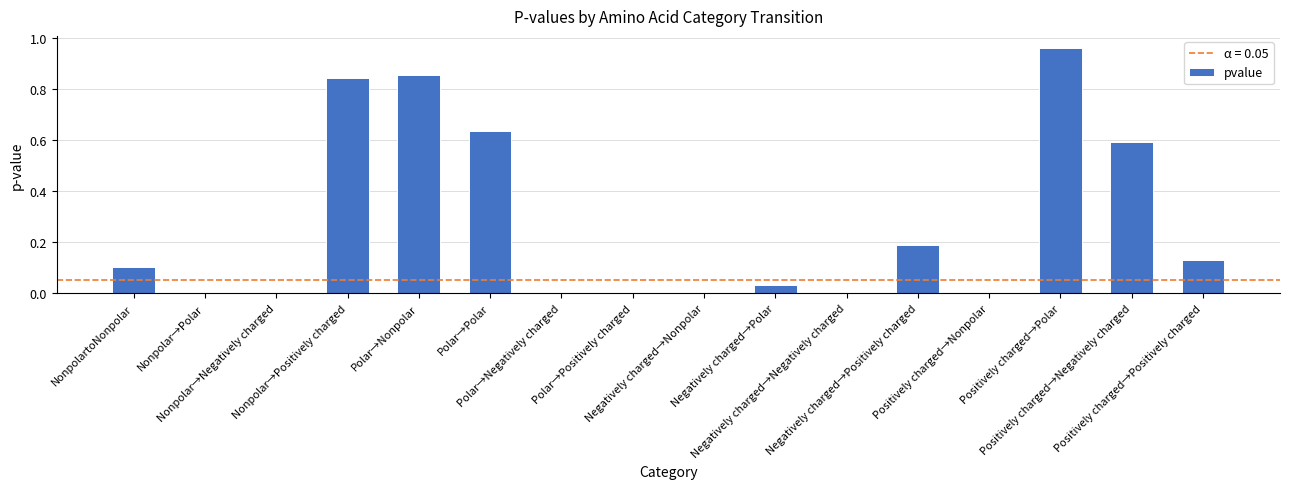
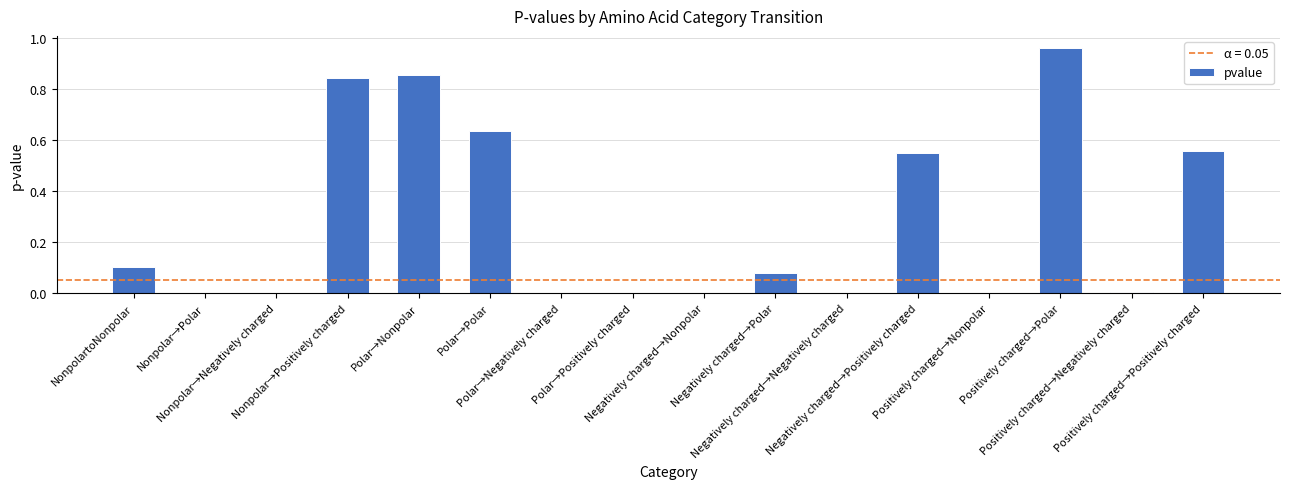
  {
    "NonpolartoNonpolar": 0.10,
    "Nonpolar→Positively charged": 0.84,
    "Polar→Nonpolar": 0.86,
    "Polar→Polar": 0.64,
-   "Negatively charged→Polar": 0.03,
-   "Negatively charged→Positively charged": 0.19,
+   "Negatively charged→Polar": 0.08,
+   "Negatively charged→Positively charged": 0.55,
    "Positively charged→Polar": 0.96,
-   "Positively charged→Negatively charged": 0.59,
-   "Positively charged→Positively charged": 0.13
+   "Positively charged→Negatively charged": 0.00,
+   "Positively charged→Positively charged": 0.56
  }
